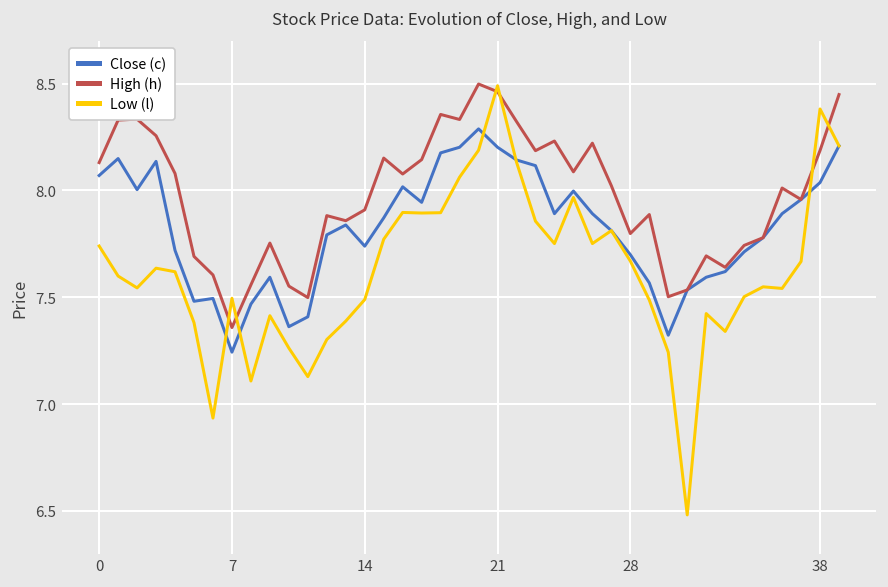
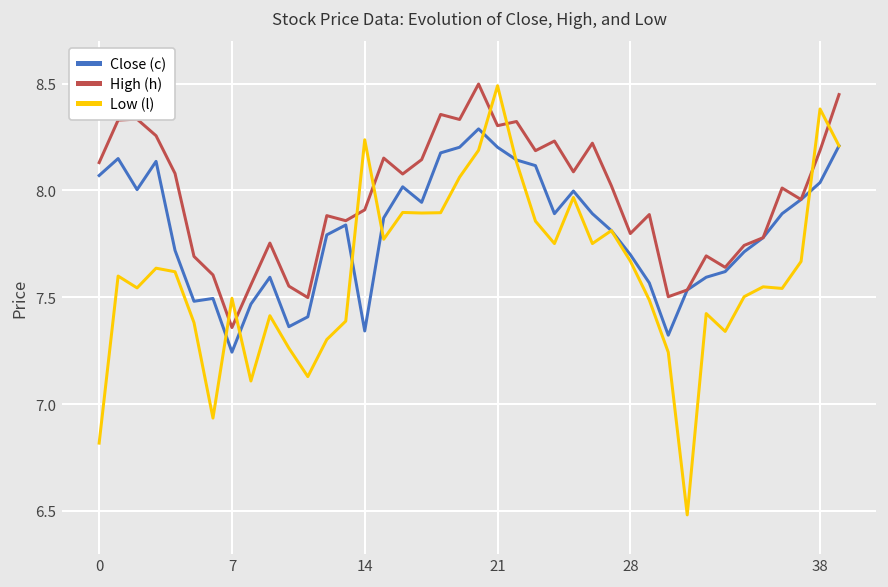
  {
    "Close (c)": {
      "0": 8.07,
      "7": 7.24,
-     "14": 7.74,
+     "14": 7.34,
      "21": 8.20,
      "28": 7.70,
      "38": 8.04
    },
    "High (h)": {
      "0": 8.13,
      "7": 7.36,
      "14": 7.91,
-     "21": 8.46,
+     "21": 8.30,
      "28": 7.80,
      "38": 8.19
    },
    "Low (l)": {
-     "0": 7.74,
+     "0": 6.82,
      "7": 7.49,
-     "14": 7.49,
+     "14": 8.24,
      "21": 8.49,
      "28": 7.67,
      "38": 8.38
    }
  }
